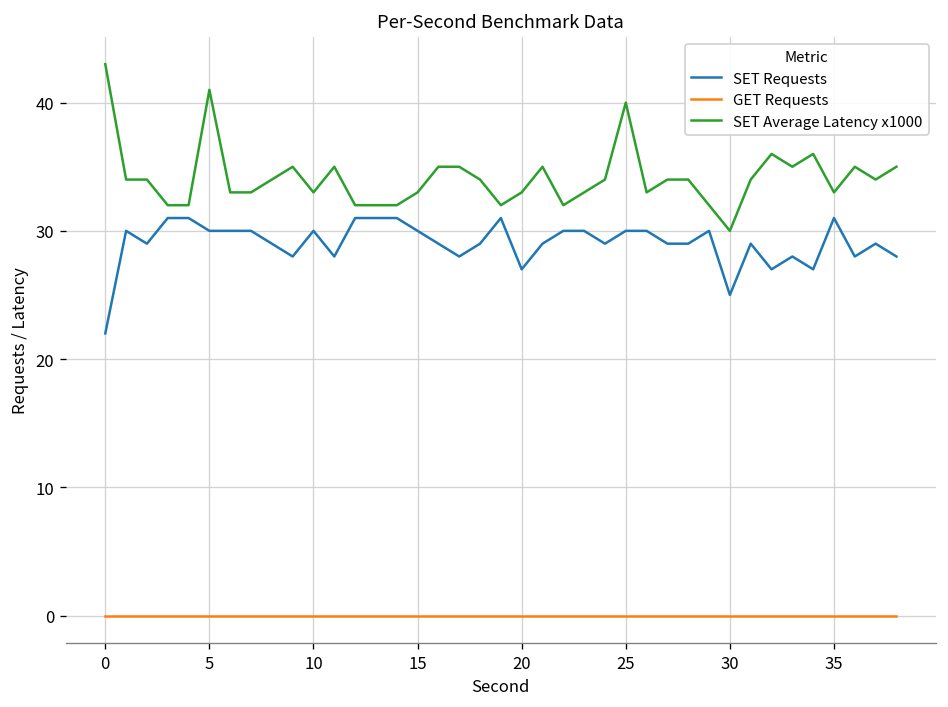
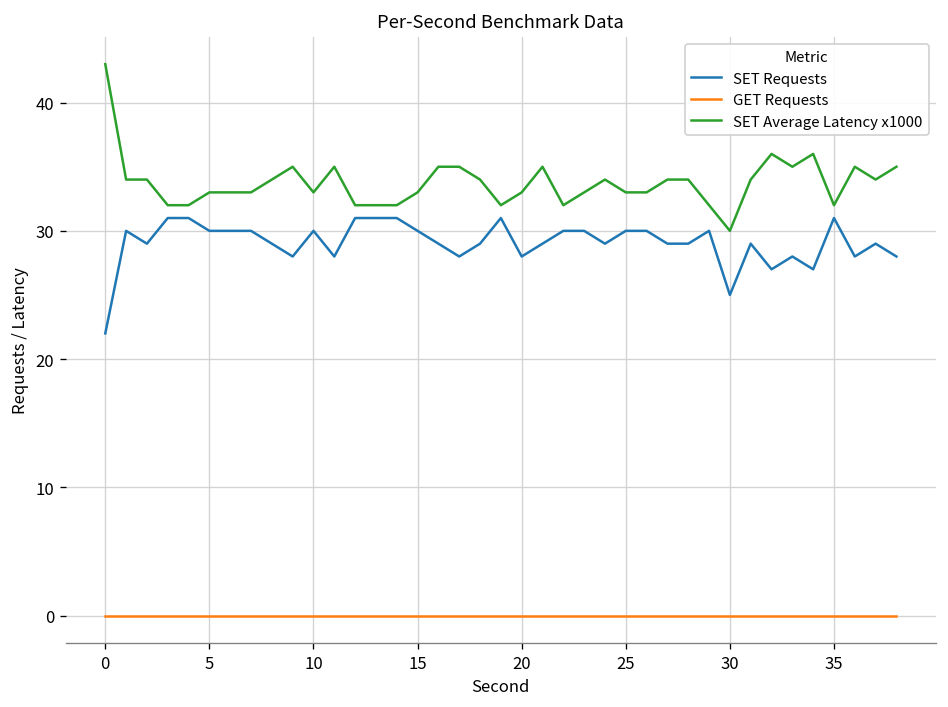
  {
    "SET Requests": {
      "0": 22,
      "5": 30,
      "10": 30,
      "15": 30,
-     "20": 27,
+     "20": 28,
      "25": 30,
      "30": 25,
      "35": 31
    },
    "GET Requests": {
      "0": 0,
      "5": 0,
      "10": 0,
      "15": 0,
      "20": 0,
      "25": 0,
      "30": 0,
      "35": 0
    },
    "SET Average Latency x1000": {
      "0": 43,
-     "5": 41,
+     "5": 33,
      "10": 33,
      "15": 33,
      "20": 33,
-     "25": 40,
+     "25": 33,
      "30": 30,
-     "35": 33
+     "35": 32
    }
  }
